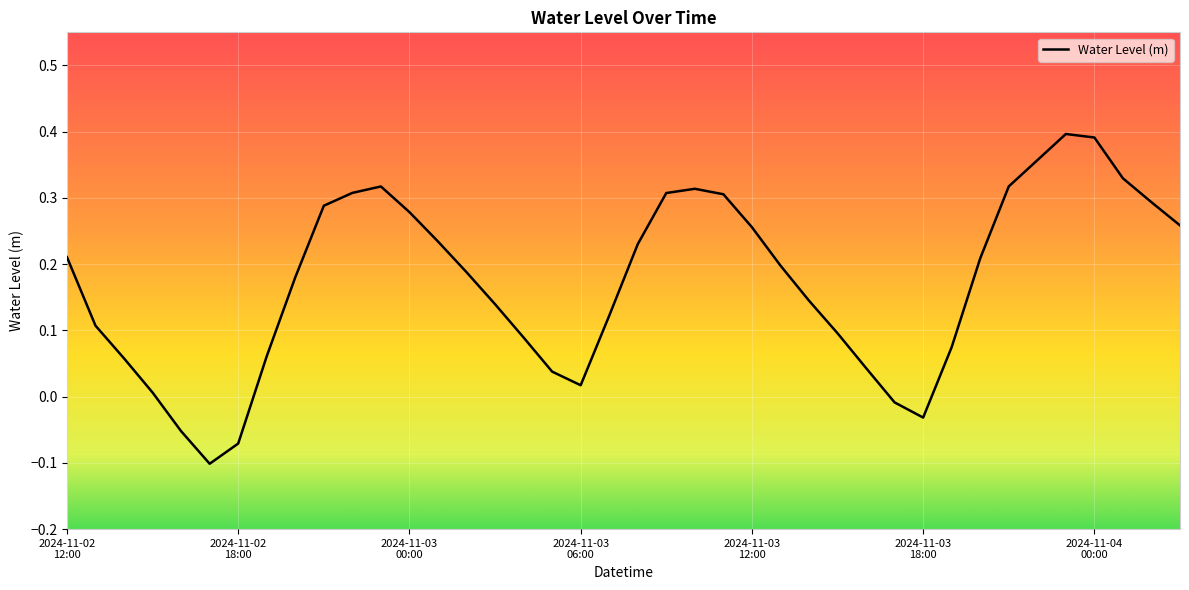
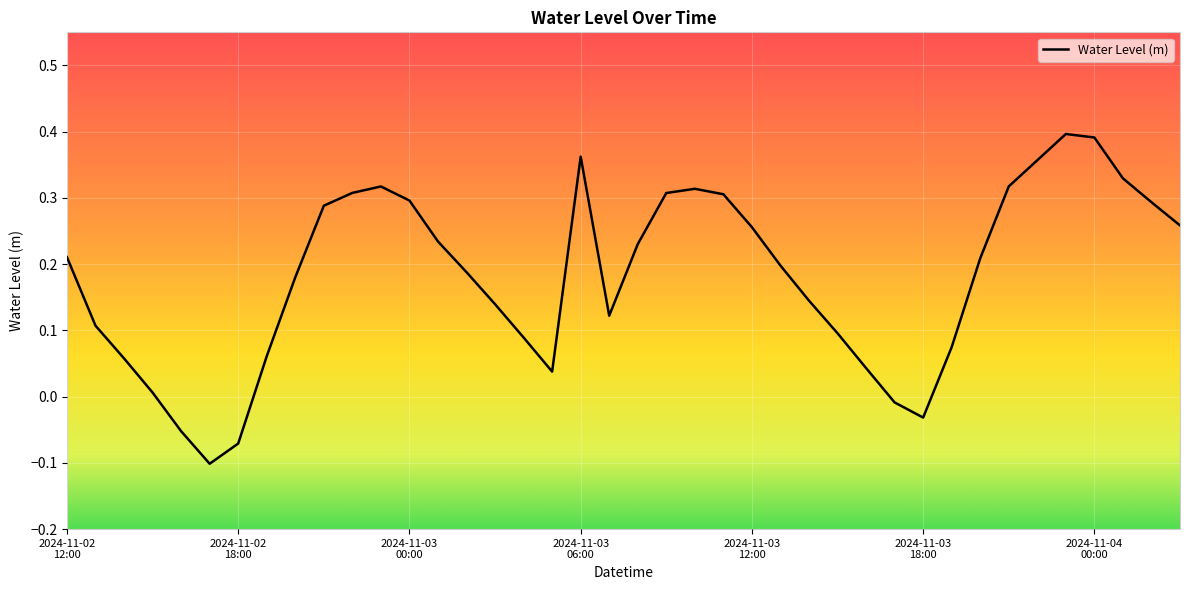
  {
    "2024-11-02 12:00": 0.21,
    "2024-11-02 18:00": -0.07,
-   "2024-11-03 00:00": 0.28,
-   "2024-11-03 06:00": 0.02,
+   "2024-11-03 00:00": 0.30,
+   "2024-11-03 06:00": 0.36,
    "2024-11-03 12:00": 0.26,
    "2024-11-03 18:00": -0.03,
    "2024-11-04 00:00": 0.39
  }
